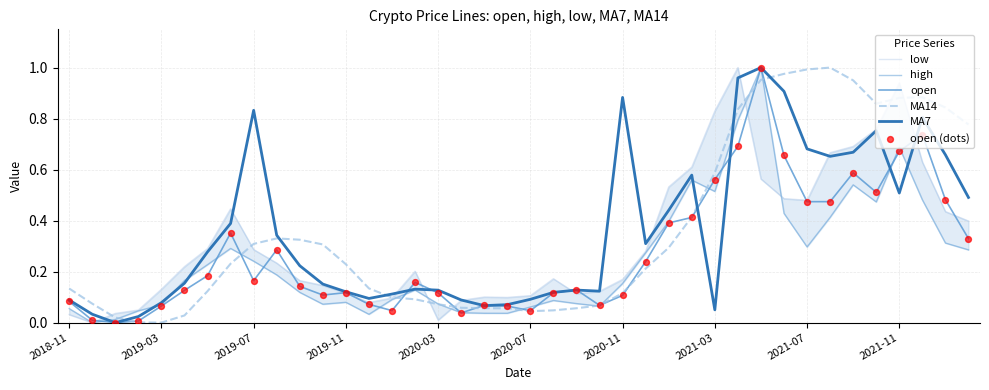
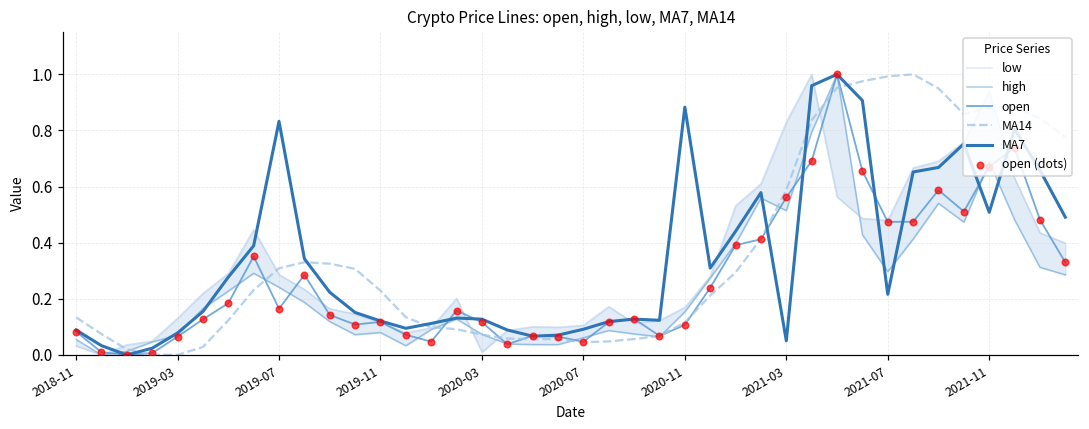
  {
    "open (dots)": {
      "2019-07": 0.16,
      "2020-03": 0.12,
      "2021-03": 0.56,
      "2021-11": 0.67
    },
    "MA7": {
      "2019-07": 0.83,
      "2020-03": 0.13,
      "2020-07": 0.09,
      "2020-11": 0.88,
      "2021-03": 0.05,
-     "2021-07": 0.68,
+     "2021-07": 0.22,
      "2021-11": 0.51
    }
  }
